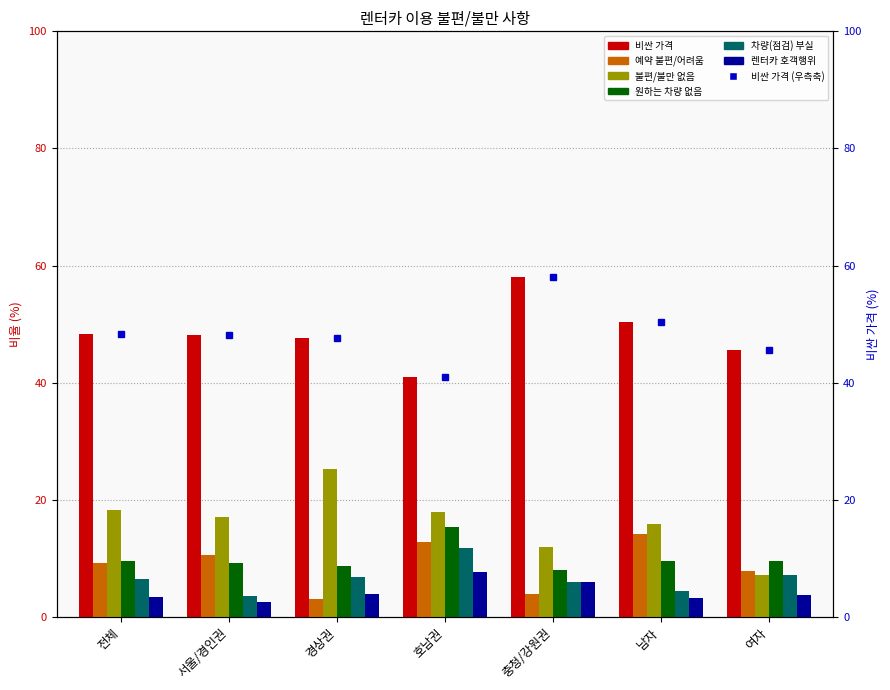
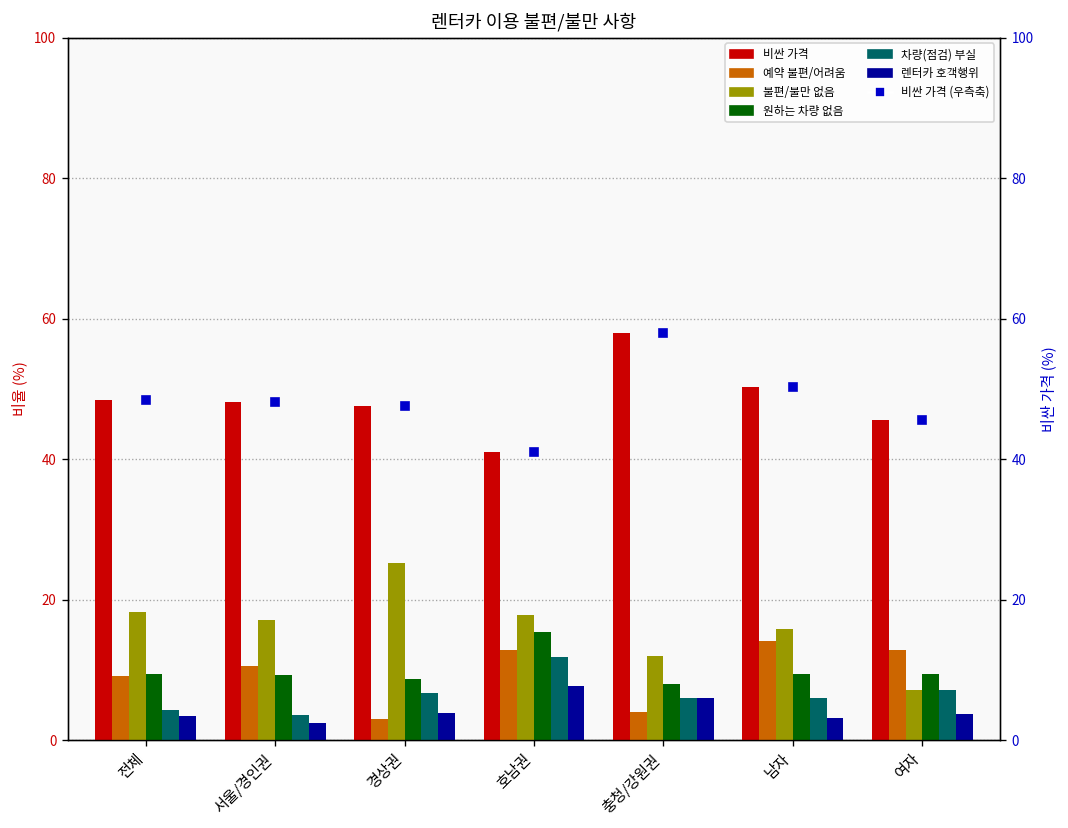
  {
    "비싼 가격": {
      "전체": 48,
      "서울/경인권": 48,
      "경상권": 48,
      "호남권": 41,
      "충청/강원권": 58,
      "남자": 50,
      "여자": 46
    },
    "예약 불편/어려움": {
      "전체": 9,
      "서울/경인권": 11,
      "경상권": 3,
      "호남권": 13,
      "충청/강원권": 4,
      "남자": 14,
-     "여자": 8
+     "여자": 13
    },
    "불편/불만 없음": {
      "전체": 18,
      "서울/경인권": 17,
      "경상권": 25,
      "호남권": 18,
      "충청/강원권": 12,
      "남자": 16,
      "여자": 7
    },
    "원하는 차량 없음": {
      "전체": 10,
      "서울/경인권": 9,
      "경상권": 9,
      "호남권": 15,
      "충청/강원권": 8,
      "남자": 10,
      "여자": 10
    },
    "차량(점검) 부실": {
-     "전체": 7,
+     "전체": 4,
      "서울/경인권": 4,
      "경상권": 7,
      "호남권": 12,
      "충청/강원권": 6,
-     "남자": 4,
+     "남자": 6,
      "여자": 7
    }
  }
